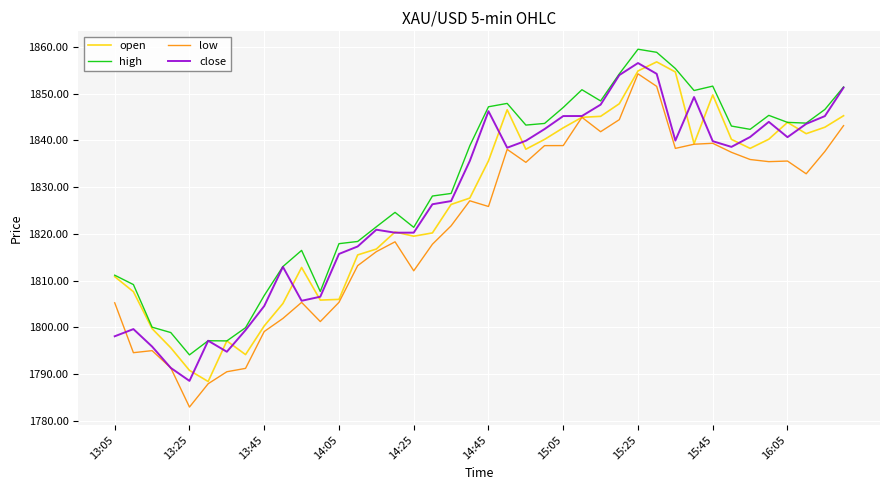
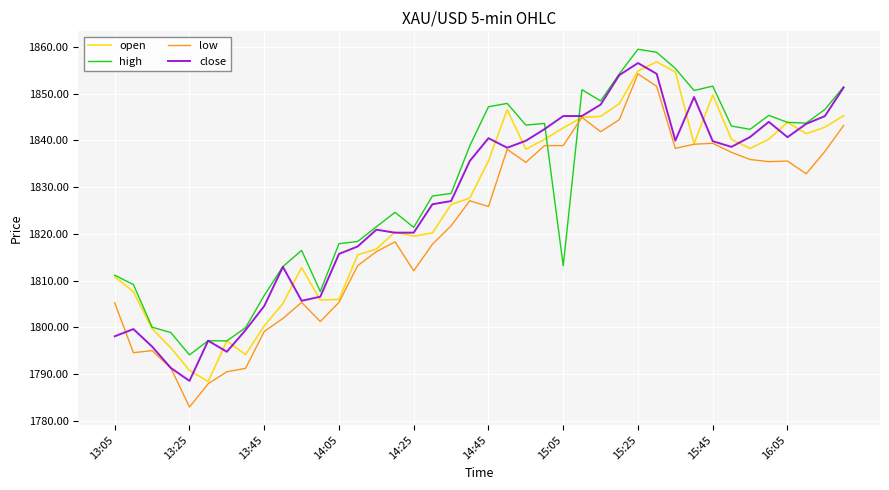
  {
    "open": {
      "13:25": 1791,
      "13:45": 1800,
      "14:05": 1806,
      "14:25": 1819,
      "14:45": 1836,
      "15:05": 1843,
      "15:25": 1855,
      "15:45": 1850
    },
    "high": {
      "13:25": 1794,
      "13:45": 1807,
      "14:05": 1818,
      "14:25": 1821,
      "14:45": 1847,
-     "15:05": 1847,
+     "15:05": 1813,
      "15:25": 1860,
      "15:45": 1852
    },
    "low": {
      "13:05": 1805,
      "13:25": 1783,
      "13:45": 1799,
      "14:05": 1805,
      "14:25": 1812,
      "14:45": 1826,
      "15:05": 1839,
      "15:25": 1854,
      "16:05": 1836
    },
    "close": {
      "13:05": 1798,
      "13:25": 1789,
      "13:45": 1805,
      "14:05": 1816,
      "14:25": 1820,
-     "14:45": 1846,
+     "14:45": 1840,
      "15:05": 1845,
      "15:25": 1857,
      "16:05": 1841
    }
  }
